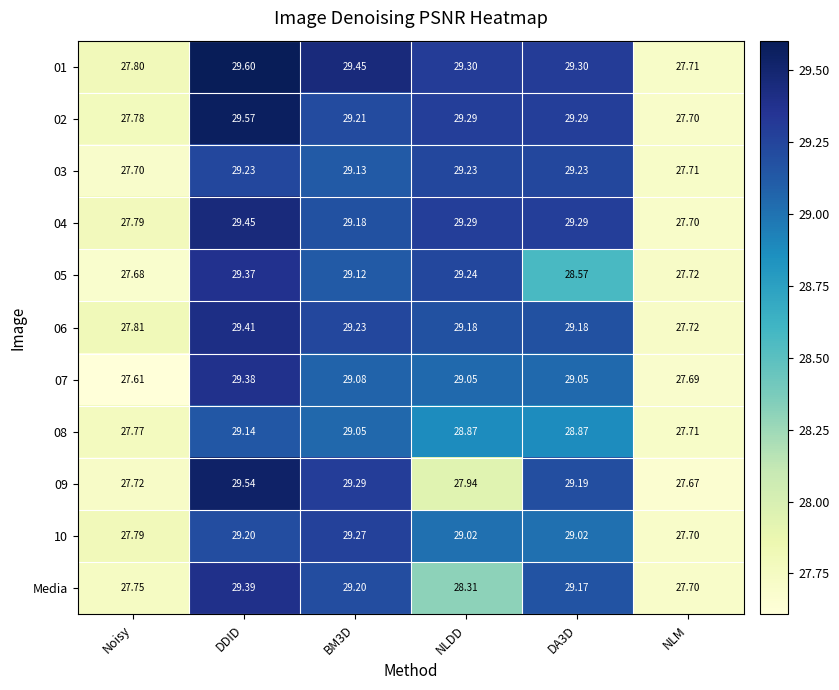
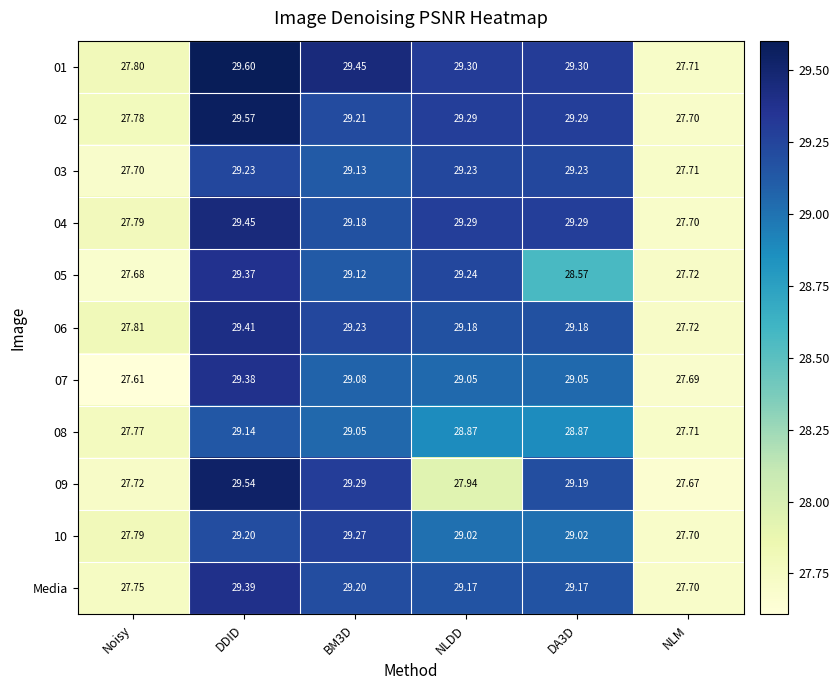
  {
    "01": {
      "Noisy": 27.80,
      "DDID": 29.60,
      "BM3D": 29.45,
      "NLDD": 29.30,
      "DA3D": 29.30,
      "NLM": 27.71
    },
    "02": {
      "Noisy": 27.78,
      "DDID": 29.57,
      "BM3D": 29.21,
      "NLDD": 29.29,
      "DA3D": 29.29,
      "NLM": 27.70
    },
    "03": {
      "Noisy": 27.70,
      "DDID": 29.23,
      "BM3D": 29.13,
      "NLDD": 29.23,
      "DA3D": 29.23,
      "NLM": 27.71
    },
    "04": {
      "Noisy": 27.79,
      "DDID": 29.45,
      "BM3D": 29.18,
      "NLDD": 29.29,
      "DA3D": 29.29,
      "NLM": 27.70
    },
    "05": {
      "Noisy": 27.68,
      "DDID": 29.37,
      "BM3D": 29.12,
      "NLDD": 29.24,
      "DA3D": 28.57,
      "NLM": 27.72
    },
    "06": {
      "Noisy": 27.81,
      "DDID": 29.41,
      "BM3D": 29.23,
      "NLDD": 29.18,
      "DA3D": 29.18,
      "NLM": 27.72
    },
    "07": {
      "Noisy": 27.61,
      "DDID": 29.38,
      "BM3D": 29.08,
      "NLDD": 29.05,
      "DA3D": 29.05,
      "NLM": 27.69
    },
    "08": {
      "Noisy": 27.77,
      "DDID": 29.14,
      "BM3D": 29.05,
      "NLDD": 28.87,
      "DA3D": 28.87,
      "NLM": 27.71
    },
    "09": {
      "Noisy": 27.72,
      "DDID": 29.54,
      "BM3D": 29.29,
      "NLDD": 27.94,
      "DA3D": 29.19,
      "NLM": 27.67
    },
    "10": {
      "Noisy": 27.79,
      "DDID": 29.20,
      "BM3D": 29.27,
      "NLDD": 29.02,
      "DA3D": 29.02,
      "NLM": 27.70
    },
    "Media": {
      "Noisy": 27.75,
      "DDID": 29.39,
      "BM3D": 29.20,
-     "NLDD": 28.31,
+     "NLDD": 29.17,
      "DA3D": 29.17,
      "NLM": 27.70
    }
  }
